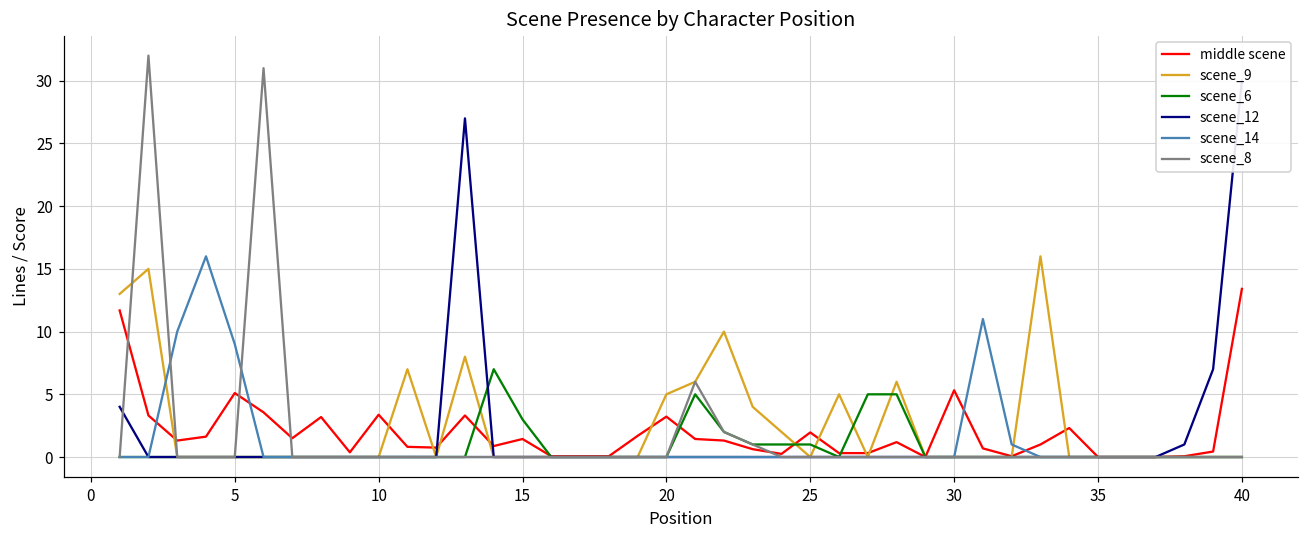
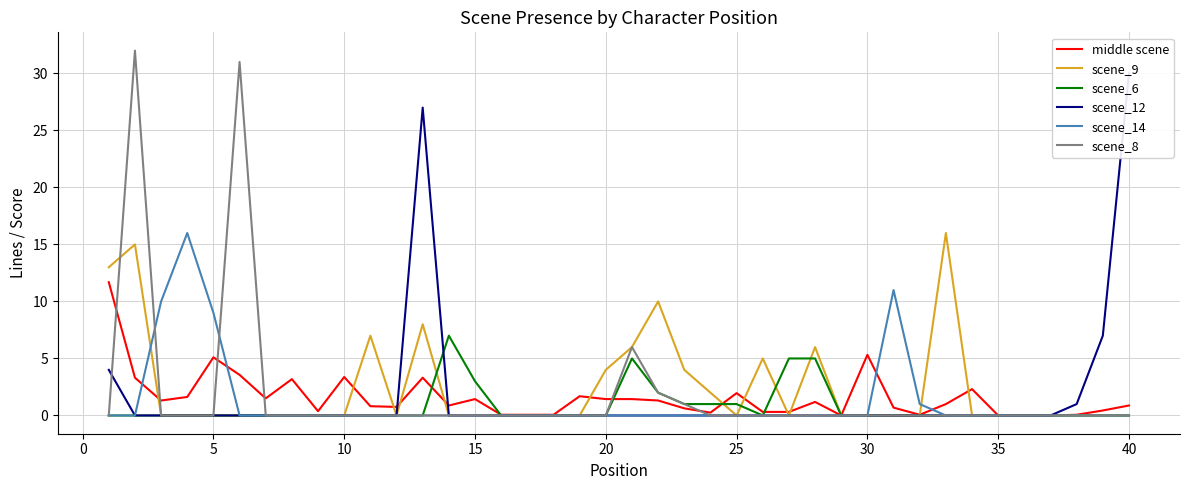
  {
    "middle scene": {
      "5": 5.1,
      "10": 3.4,
      "15": 1.4,
-     "20": 3.2,
+     "20": 1.4,
      "25": 2.0,
      "30": 5.3,
-     "40": 13.4
+     "40": 0.9
    },
    "scene_9": {
-     "20": 5
+     "20": 4
    },
    "scene_6": {
      "15": 3.0,
      "25": 1.0
    },
    "scene_14": {
      "5": 9.0
    }
  }
